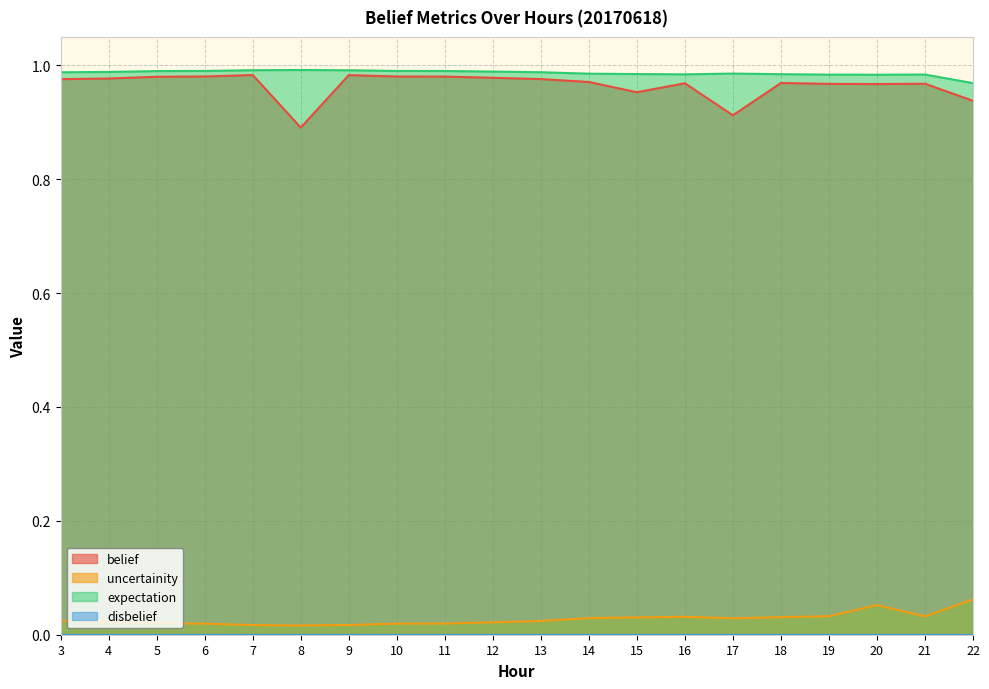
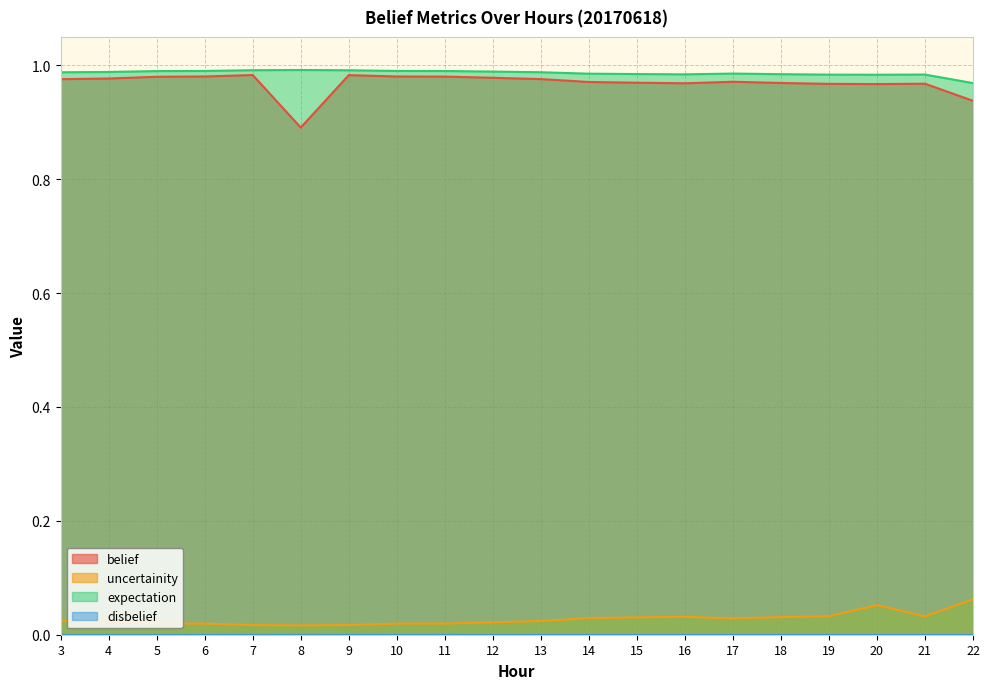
  {
    "belief": {
      "3": 0.98,
      "4": 0.98,
      "5": 0.98,
      "6": 0.98,
      "7": 0.98,
      "8": 0.89,
      "9": 0.98,
      "10": 0.98,
      "11": 0.98,
      "12": 0.98,
      "13": 0.98,
      "14": 0.97,
-     "15": 0.95,
+     "15": 0.97,
      "16": 0.97,
-     "17": 0.91,
+     "17": 0.97,
      "18": 0.97,
      "19": 0.97,
      "20": 0.97,
      "21": 0.97,
      "22": 0.94
    },
    "uncertainity": {
      "3": 0.02,
      "6": 0.02,
      "7": 0.02,
      "8": 0.02,
      "9": 0.02,
      "10": 0.02,
      "11": 0.02,
      "12": 0.02,
      "13": 0.02,
      "14": 0.03,
      "15": 0.03,
      "16": 0.03,
      "17": 0.03,
      "18": 0.03,
      "19": 0.03,
      "20": 0.05,
      "21": 0.03,
      "22": 0.06
    },
    "expectation": {
      "3": 0.99,
      "4": 0.99,
      "5": 0.99,
      "6": 0.99,
      "7": 0.99,
      "8": 0.99,
      "9": 0.99,
      "10": 0.99,
      "11": 0.99,
      "12": 0.99,
      "13": 0.99,
      "14": 0.99,
      "15": 0.98,
      "16": 0.98,
      "17": 0.99,
      "18": 0.98,
      "19": 0.98,
      "20": 0.98,
      "21": 0.98,
      "22": 0.97
    },
    "disbelief": {
      "3": 0.00,
      "4": 0.00,
      "5": 0.00,
      "6": 0.00,
      "7": 0.00,
      "8": 0.00,
      "9": 0.00,
      "10": 0.00,
      "11": 0.00,
      "12": 0.00,
      "13": 0.00,
      "14": 0.00,
      "15": 0.00,
      "16": 0.00,
      "17": 0.00,
      "18": 0.00,
      "19": 0.00,
      "20": 0.00,
      "21": 0.00,
      "22": 0.00
    }
  }
